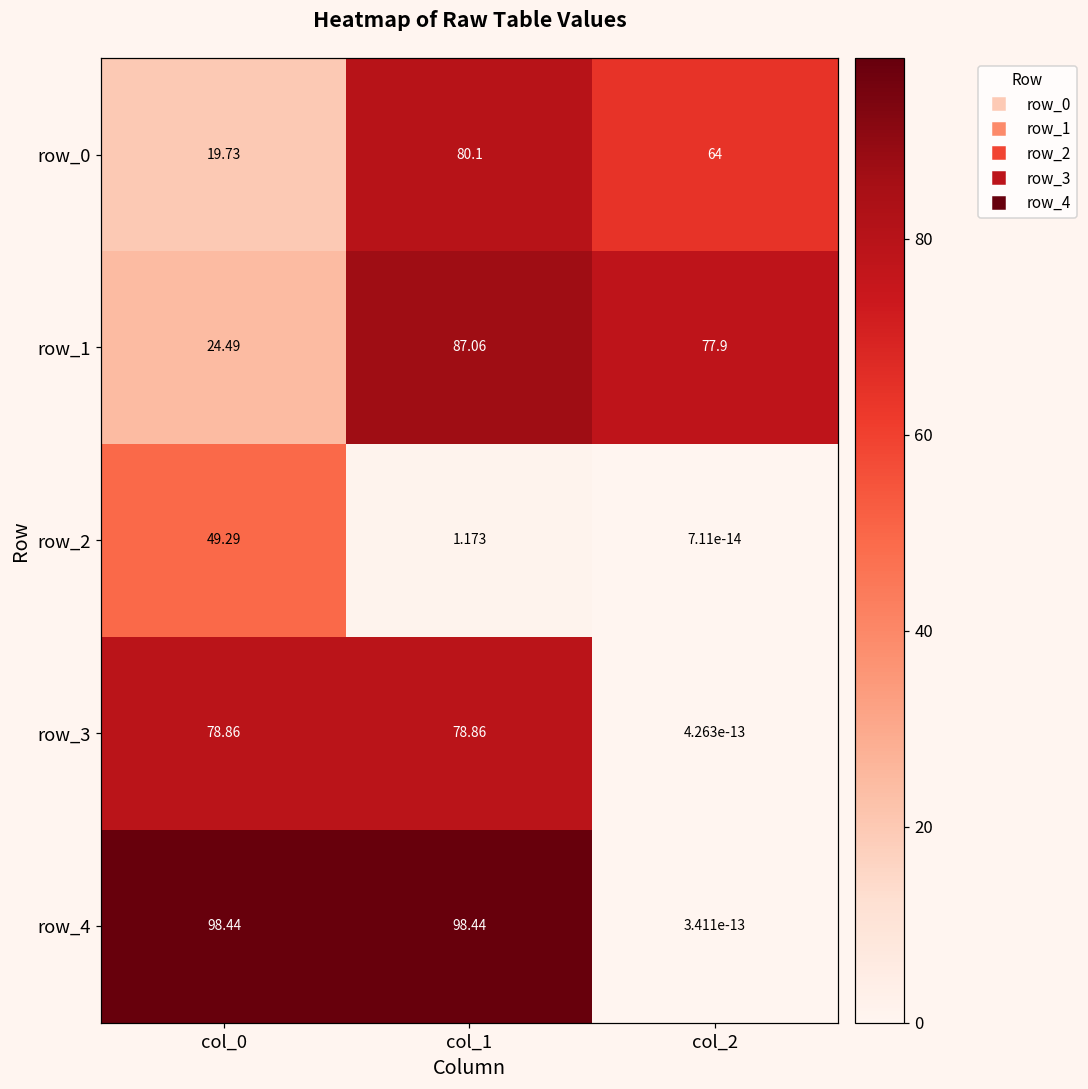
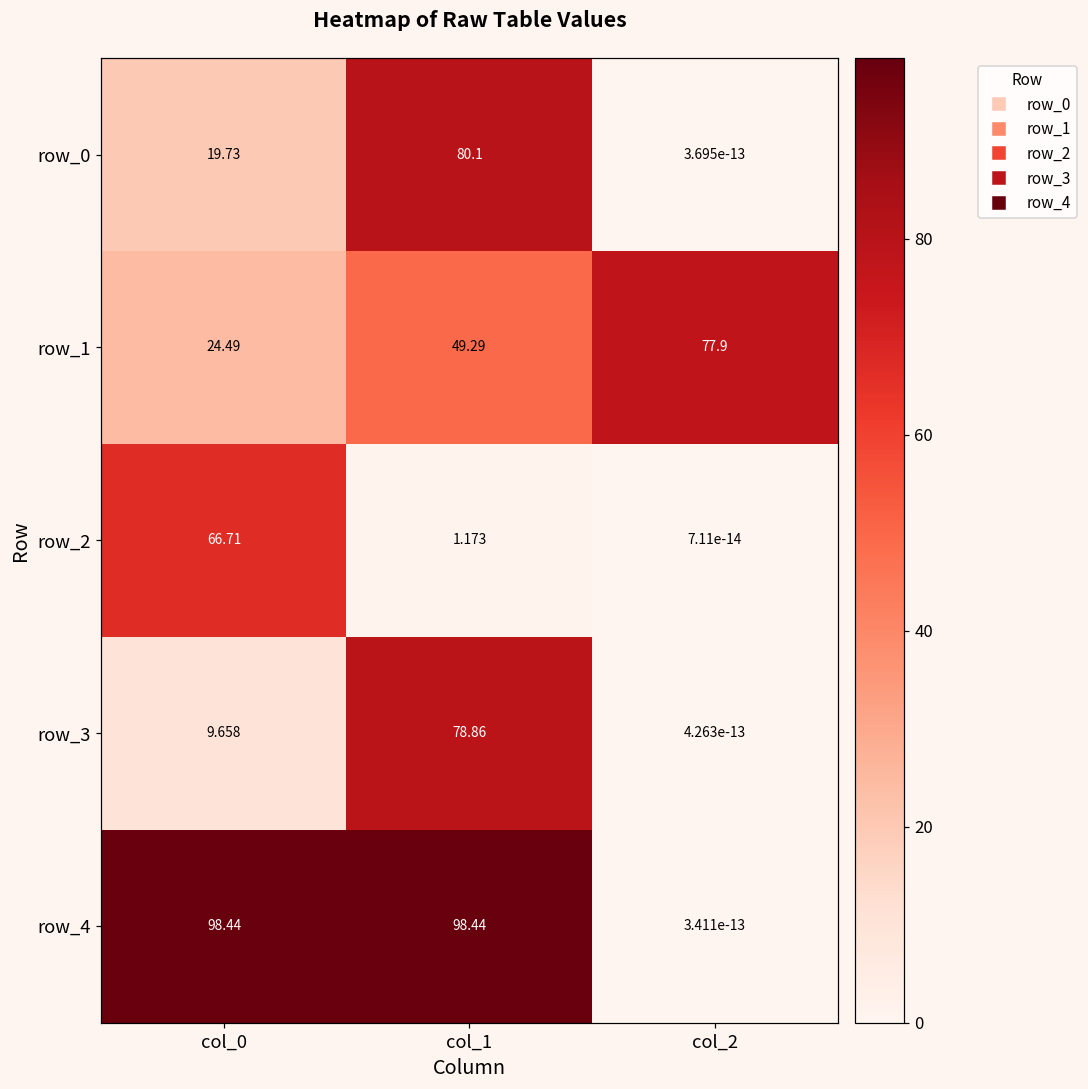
  {
    "row_0": {
      "col_0": "19.73",
      "col_1": "80.1",
-     "col_2": "64"
+     "col_2": "3.695e-13"
    },
    "row_1": {
      "col_0": "24.49",
-     "col_1": "87.06",
+     "col_1": "49.29",
      "col_2": "77.9"
    },
    "row_2": {
-     "col_0": "49.29",
+     "col_0": "66.71",
      "col_1": "1.173",
      "col_2": "7.11e-14"
    },
    "row_3": {
-     "col_0": "78.86",
+     "col_0": "9.658",
      "col_1": "78.86",
      "col_2": "4.263e-13"
    },
    "row_4": {
      "col_0": "98.44",
      "col_1": "98.44",
      "col_2": "3.411e-13"
    }
  }
